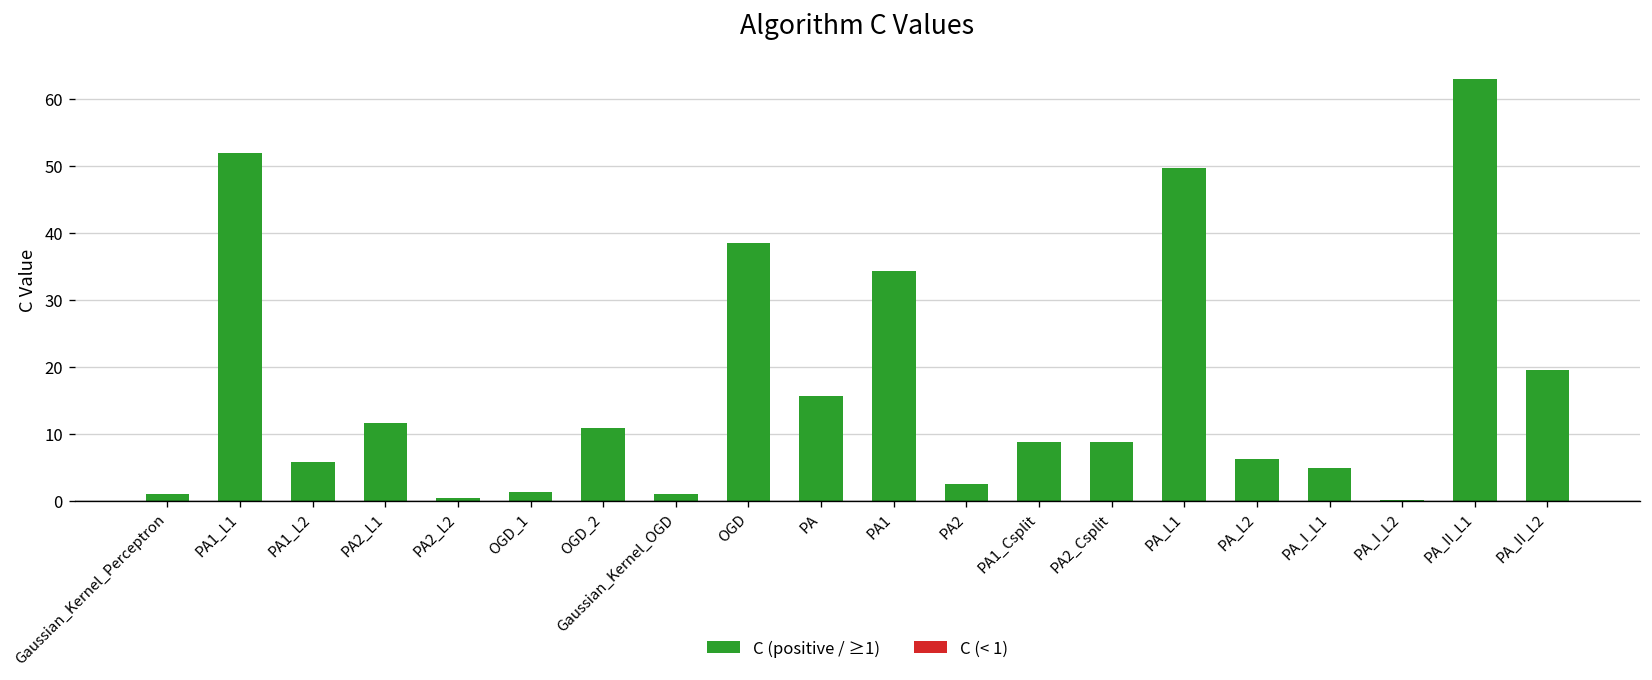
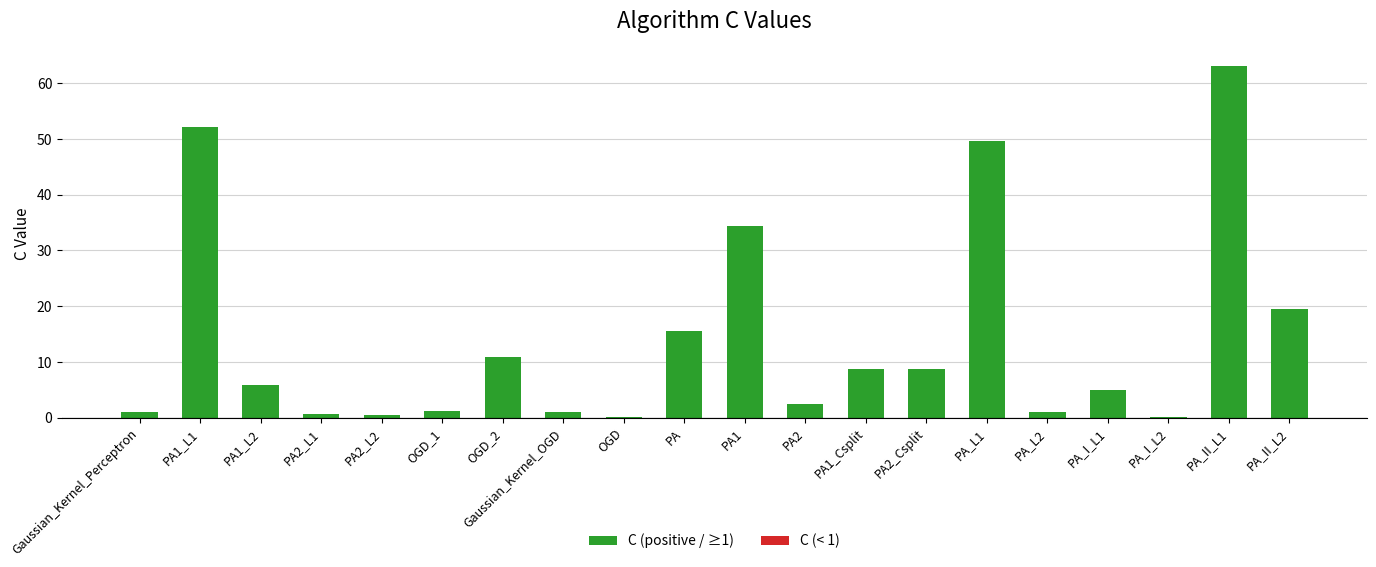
  {
    "Gaussian_Kernel_Perceptron": 1,
    "PA1_L1": 52,
    "PA1_L2": 6,
-   "PA2_L1": 12,
+   "PA2_L1": 1,
    "OGD_1": 1,
    "OGD_2": 11,
    "Gaussian_Kernel_OGD": 1,
-   "OGD": 39,
+   "OGD": 0,
    "PA": 16,
    "PA1": 34,
    "PA2": 2,
    "PA1_Csplit": 9,
    "PA2_Csplit": 9,
    "PA_L1": 50,
-   "PA_L2": 6,
+   "PA_L2": 1,
    "PA_I_L1": 5,
    "PA_II_L1": 63,
    "PA_II_L2": 20
  }
